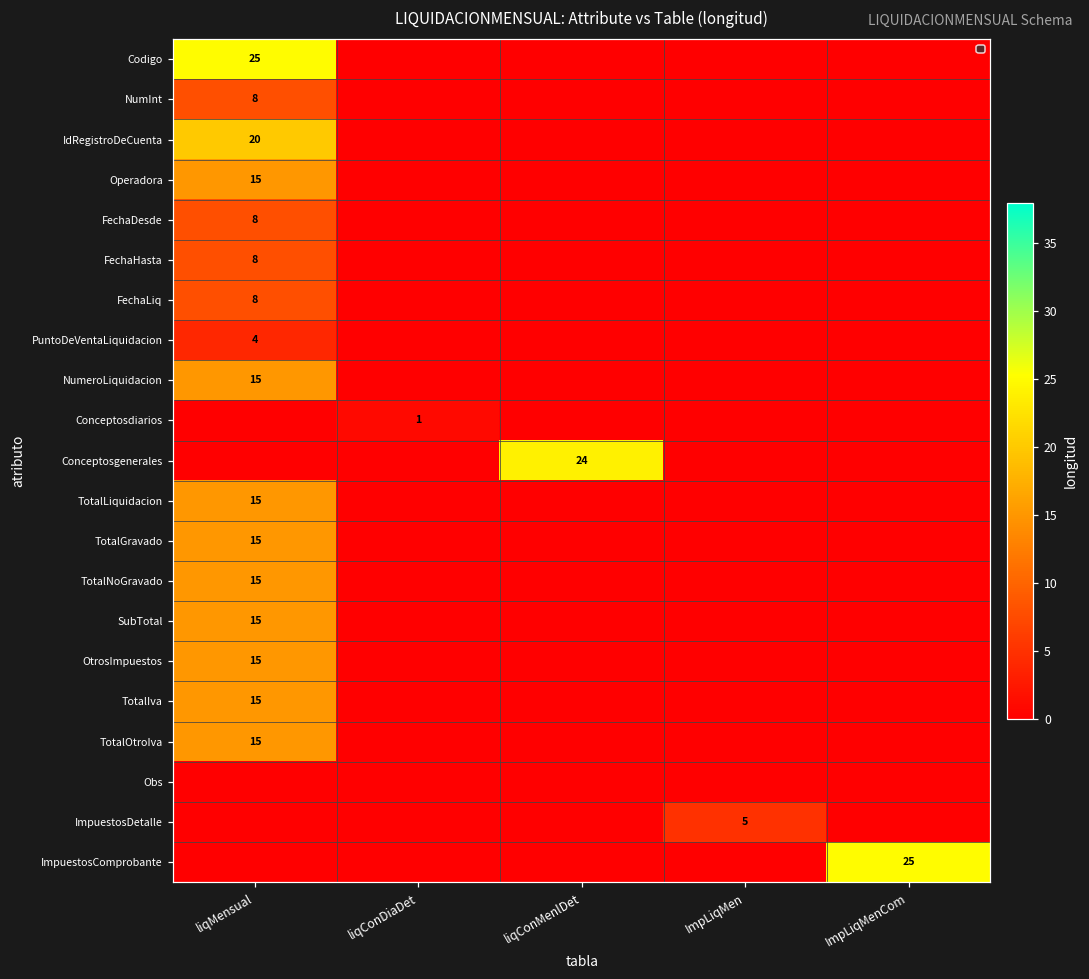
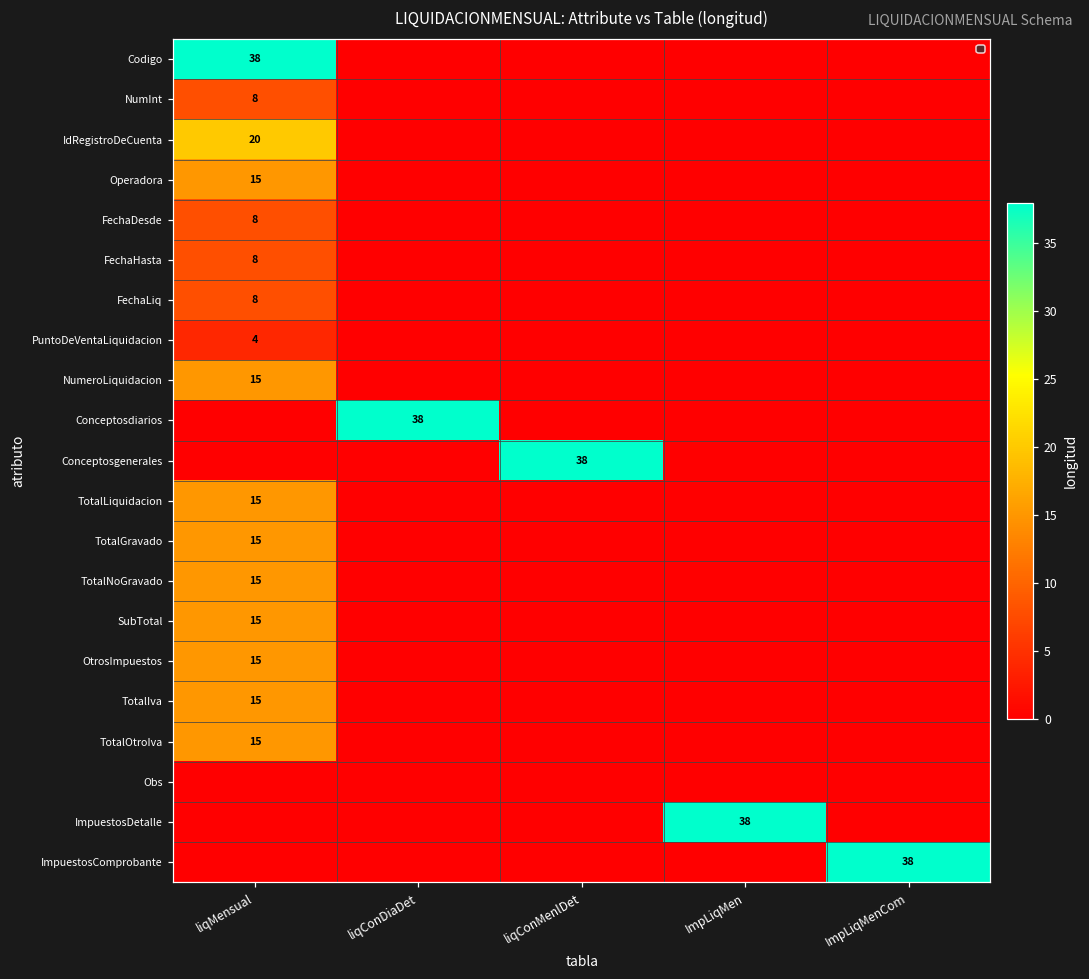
  {
    "Codigo": {
-     "liqMensual": 25
+     "liqMensual": 38
    },
    "NumInt": {
      "liqMensual": 8
    },
    "IdRegistroDeCuenta": {
      "liqMensual": 20
    },
    "Operadora": {
      "liqMensual": 15
    },
    "FechaDesde": {
      "liqMensual": 8
    },
    "FechaHasta": {
      "liqMensual": 8
    },
    "FechaLiq": {
      "liqMensual": 8
    },
    "PuntoDeVentaLiquidacion": {
      "liqMensual": 4
    },
    "NumeroLiquidacion": {
      "liqMensual": 15
    },
    "Conceptosdiarios": {
-     "liqConDiaDet": 1
+     "liqConDiaDet": 38
    },
    "Conceptosgenerales": {
-     "liqConMenlDet": 24
+     "liqConMenlDet": 38
    },
    "TotalLiquidacion": {
      "liqMensual": 15
    },
    "TotalGravado": {
      "liqMensual": 15
    },
    "TotalNoGravado": {
      "liqMensual": 15
    },
    "SubTotal": {
      "liqMensual": 15
    },
    "OtrosImpuestos": {
      "liqMensual": 15
    },
    "TotalIva": {
      "liqMensual": 15
    },
    "TotalOtroIva": {
      "liqMensual": 15
    },
    "ImpuestosDetalle": {
-     "ImpLiqMen": 5
+     "ImpLiqMen": 38
    },
    "ImpuestosComprobante": {
-     "ImpLiqMenCom": 25
+     "ImpLiqMenCom": 38
    }
  }
